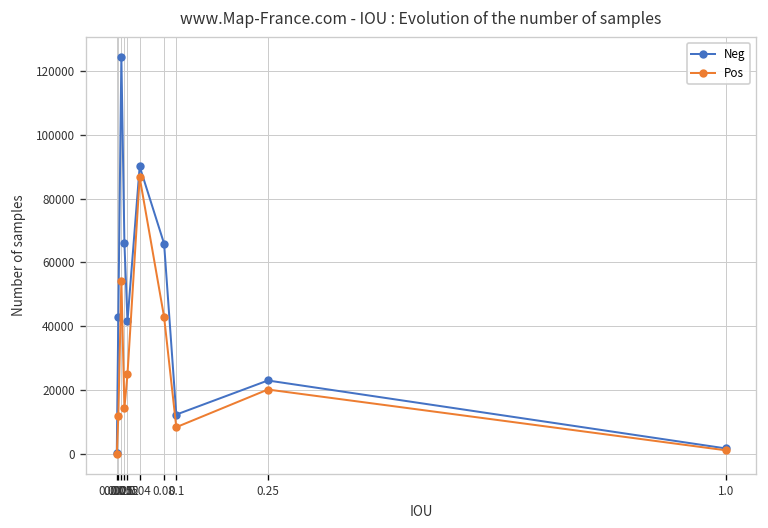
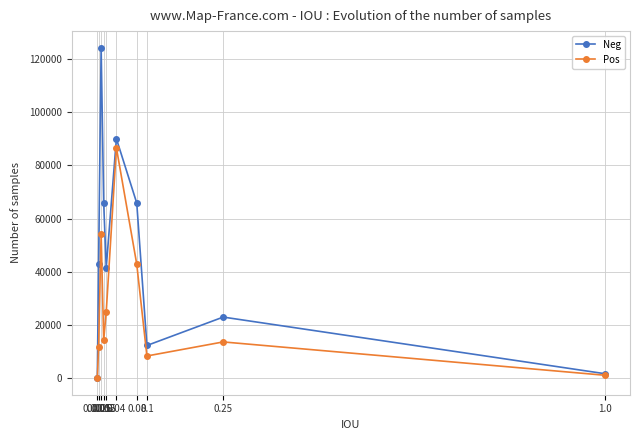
  {
    "Neg": {
      "0.25": 23000
    },
    "Pos": {
-     "0.25": 20000
+     "0.25": 14000
    }
  }
